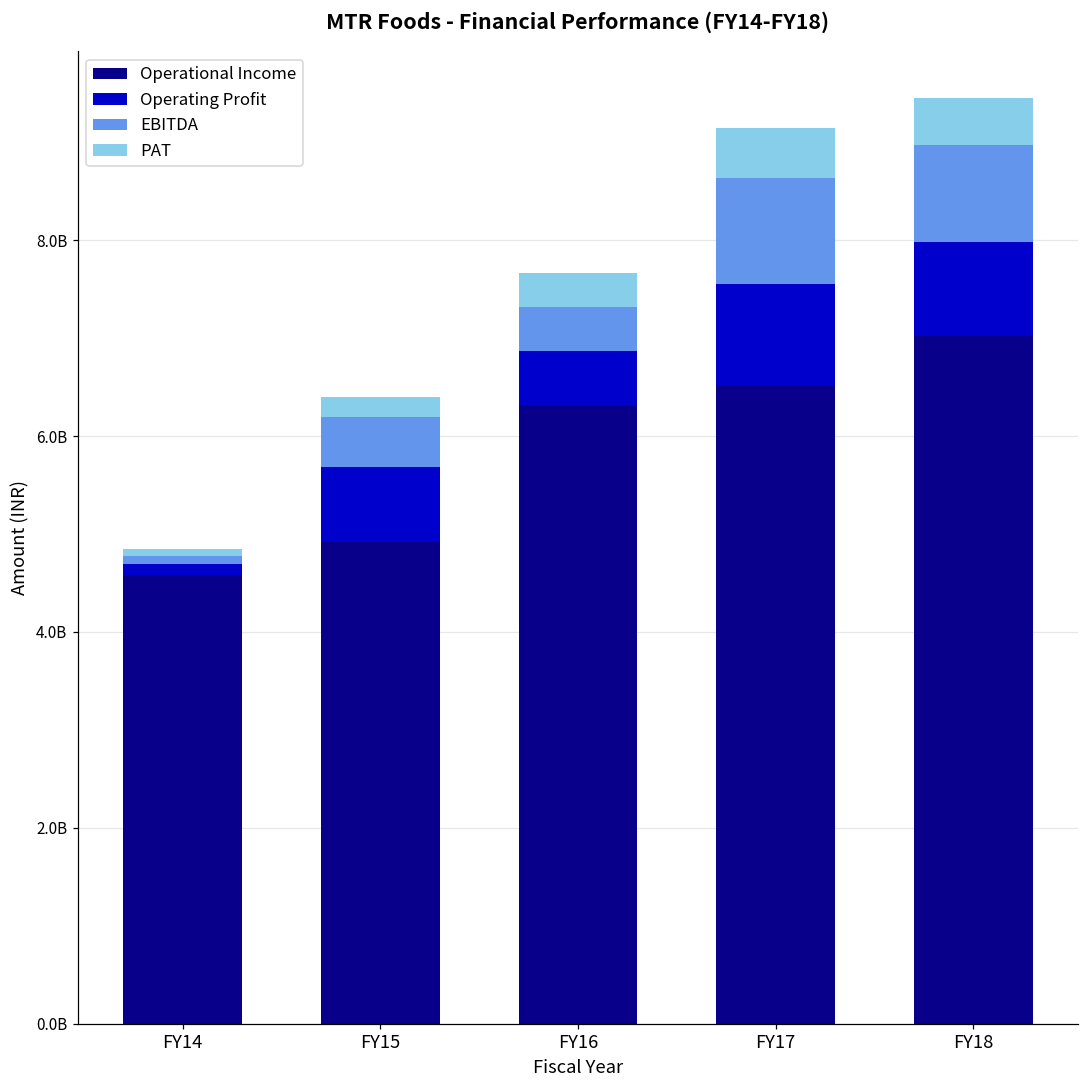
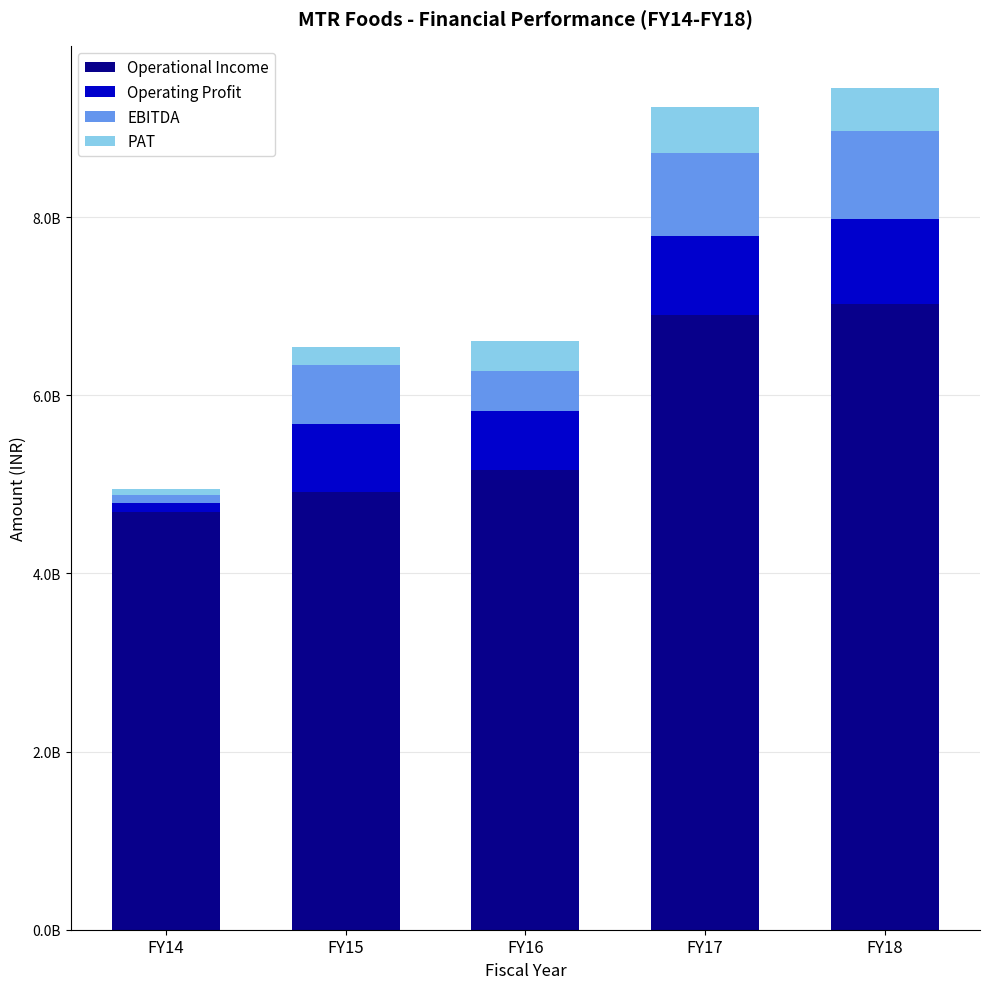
  {
    "Operational Income": {
-     "FY14": 4600000000,
+     "FY14": 4700000000,
      "FY15": 4900000000,
-     "FY16": 6300000000,
-     "FY17": 6500000000,
+     "FY16": 5200000000,
+     "FY17": 6900000000,
      "FY18": 7000000000
    },
    "Operating Profit": {
      "FY14": 100000000,
      "FY15": 800000000,
-     "FY16": 600000000,
-     "FY17": 1000000000,
+     "FY16": 700000000,
+     "FY17": 900000000,
      "FY18": 1000000000
    },
    "EBITDA": {
      "FY14": 100000000,
-     "FY15": 500000000,
+     "FY15": 700000000,
      "FY16": 400000000,
-     "FY17": 1100000000,
+     "FY17": 900000000,
      "FY18": 1000000000
    },
    "PAT": {
      "FY14": 100000000,
      "FY15": 200000000,
      "FY16": 300000000,
      "FY17": 500000000,
      "FY18": 500000000
    }
  }
